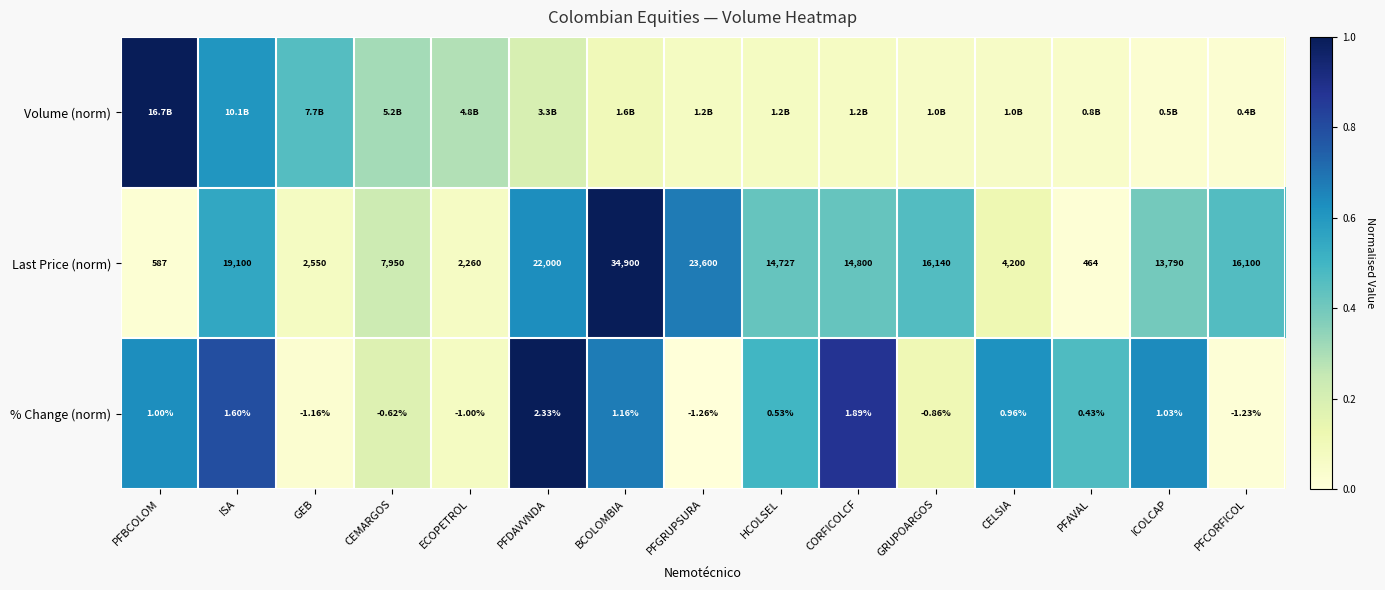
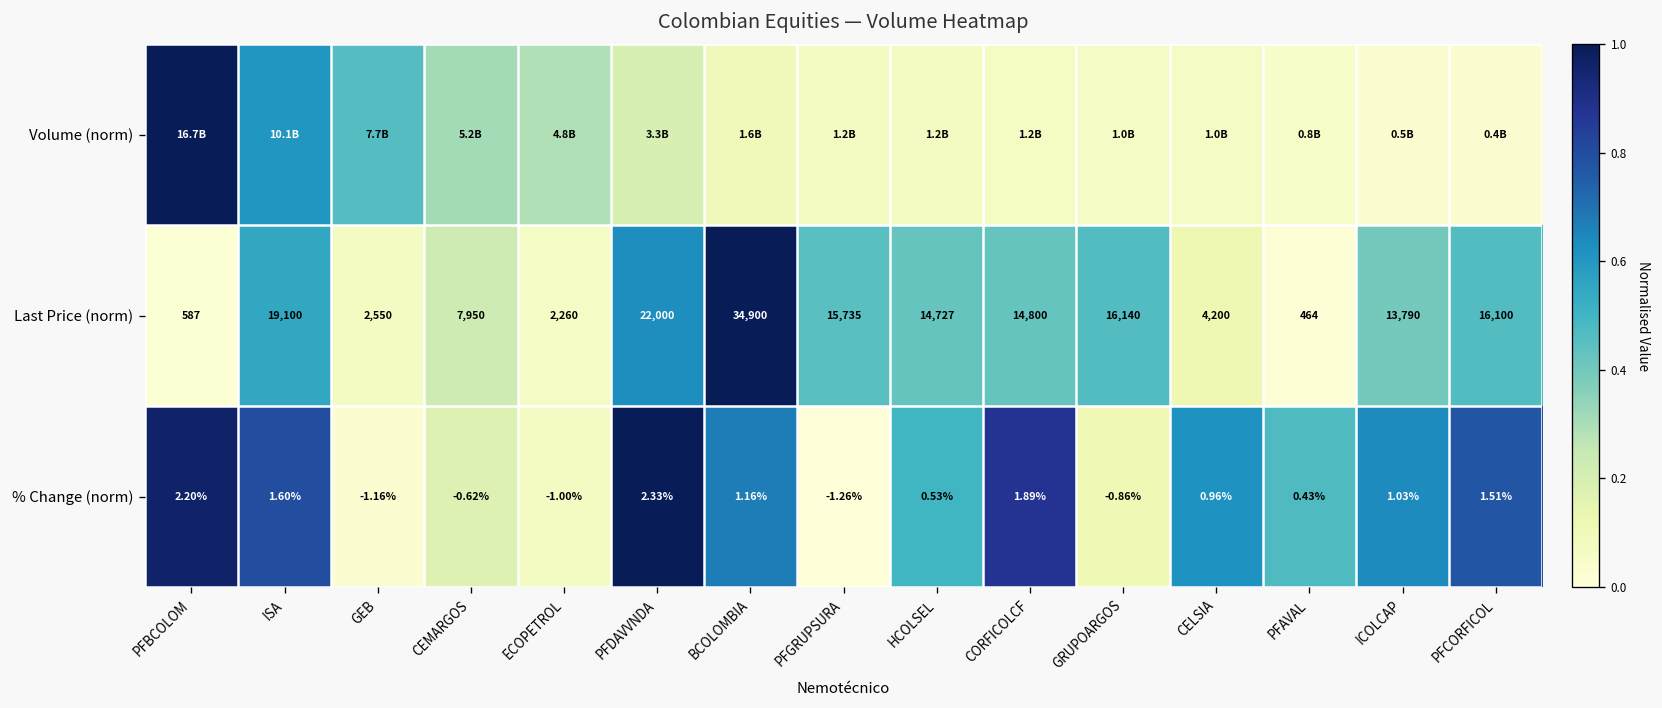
  {
    "Volume (norm)": {
      "PFBCOLOM": "16.7B",
      "ISA": "10.1B",
      "GEB": "7.7B",
      "CEMARGOS": "5.2B",
      "ECOPETROL": "4.8B",
      "PFDAVVNDA": "3.3B",
      "BCOLOMBIA": "1.6B",
      "PFGRUPSURA": "1.2B",
      "HCOLSEL": "1.2B",
      "CORFICOLCF": "1.2B",
      "GRUPOARGOS": "1.0B",
      "CELSIA": "1.0B",
      "PFAVAL": "0.8B",
      "ICOLCAP": "0.5B",
      "PFCORFICOL": "0.4B"
    },
    "Last Price (norm)": {
      "PFBCOLOM": "587",
      "ISA": "19,100",
      "GEB": "2,550",
      "CEMARGOS": "7,950",
      "ECOPETROL": "2,260",
      "PFDAVVNDA": "22,000",
      "BCOLOMBIA": "34,900",
-     "PFGRUPSURA": "23,600",
+     "PFGRUPSURA": "15,735",
      "HCOLSEL": "14,727",
      "CORFICOLCF": "14,800",
      "GRUPOARGOS": "16,140",
      "CELSIA": "4,200",
      "PFAVAL": "464",
      "ICOLCAP": "13,790",
      "PFCORFICOL": "16,100"
    },
    "% Change (norm)": {
-     "PFBCOLOM": "1.00%",
+     "PFBCOLOM": "2.20%",
      "ISA": "1.60%",
      "GEB": "-1.16%",
      "CEMARGOS": "-0.62%",
      "ECOPETROL": "-1.00%",
      "PFDAVVNDA": "2.33%",
      "BCOLOMBIA": "1.16%",
      "PFGRUPSURA": "-1.26%",
      "HCOLSEL": "0.53%",
      "CORFICOLCF": "1.89%",
      "GRUPOARGOS": "-0.86%",
      "CELSIA": "0.96%",
      "PFAVAL": "0.43%",
      "ICOLCAP": "1.03%",
-     "PFCORFICOL": "-1.23%"
+     "PFCORFICOL": "1.51%"
    }
  }
